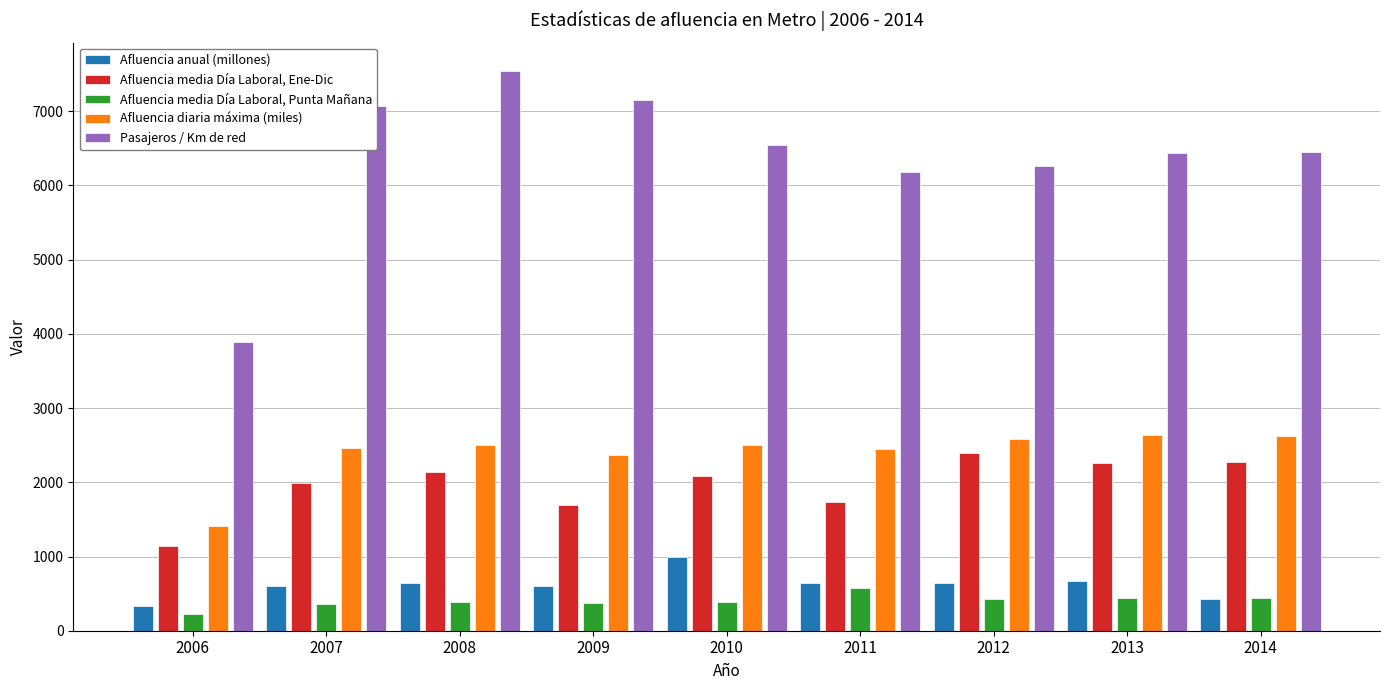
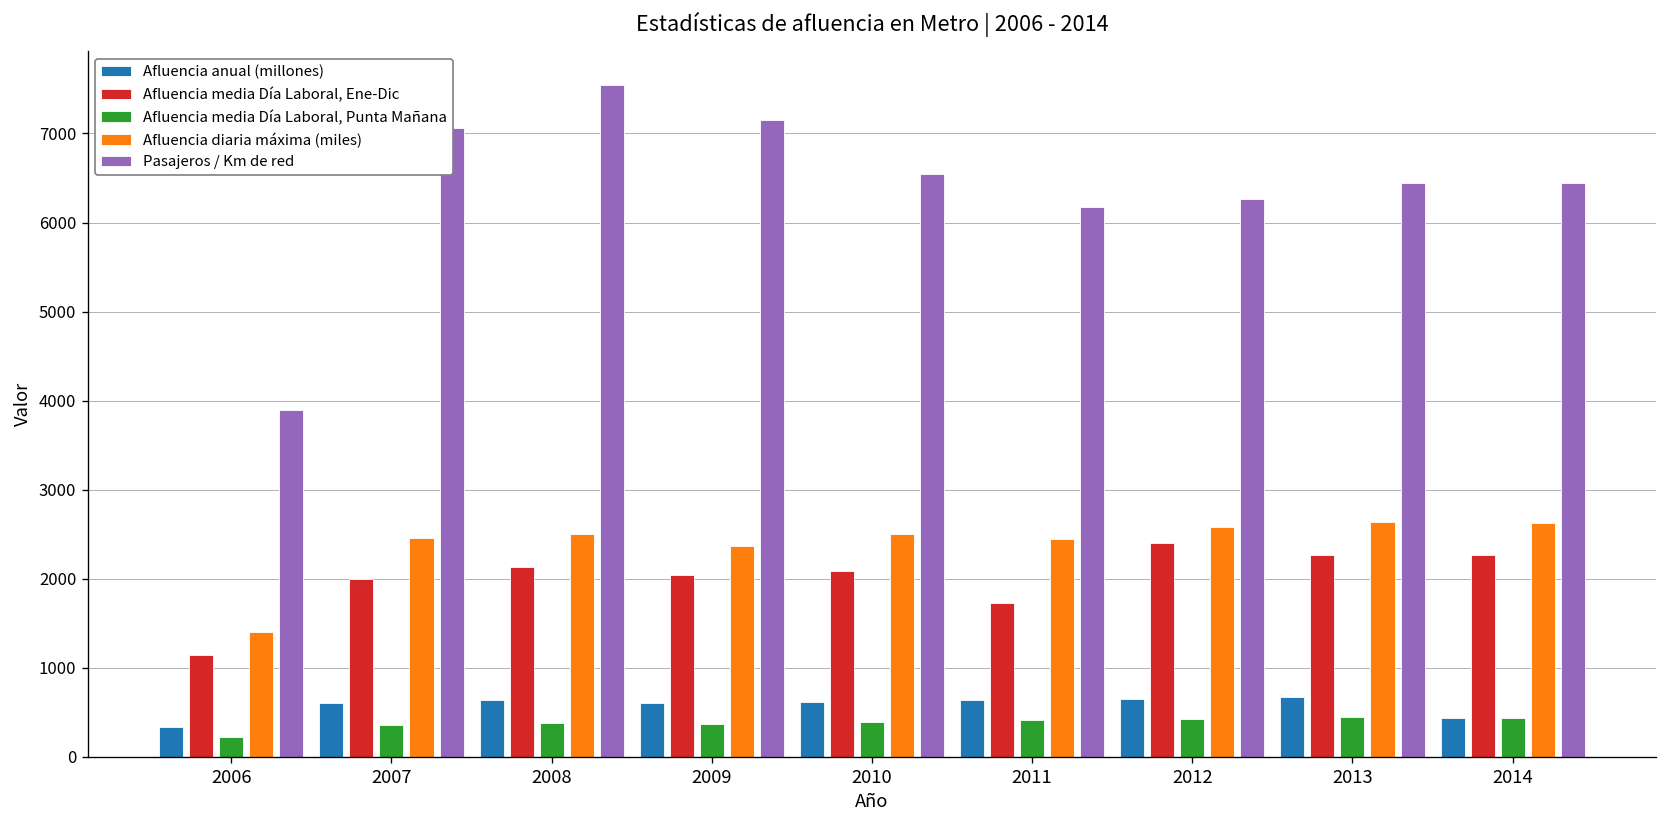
  {
    "Afluencia anual (millones)": {
      "2006": 300,
      "2007": 600,
      "2008": 600,
      "2009": 600,
-     "2010": 1000,
+     "2010": 600,
      "2011": 600,
      "2012": 600,
      "2013": 700,
      "2014": 400
    },
    "Afluencia media Día Laboral, Ene-Dic": {
      "2006": 1100,
      "2007": 2000,
      "2008": 2100,
-     "2009": 1700,
+     "2009": 2000,
      "2010": 2100,
      "2011": 1700,
      "2012": 2400,
      "2013": 2300,
      "2014": 2300
    },
    "Afluencia media Día Laboral, Punta Mañana": {
      "2006": 200,
      "2007": 400,
      "2008": 400,
      "2009": 400,
      "2010": 400,
-     "2011": 600,
+     "2011": 400,
      "2012": 400,
      "2013": 400,
      "2014": 400
    },
    "Afluencia diaria máxima (miles)": {
      "2006": 1400,
      "2007": 2500,
      "2008": 2500,
      "2009": 2400,
      "2010": 2500,
      "2011": 2400,
      "2012": 2600,
      "2013": 2600,
      "2014": 2600
    },
    "Pasajeros / Km de red": {
      "2006": 3900,
      "2008": 7500,
      "2009": 7200,
      "2010": 6500,
      "2011": 6200,
      "2012": 6300,
      "2013": 6400,
      "2014": 6400
    }
  }
